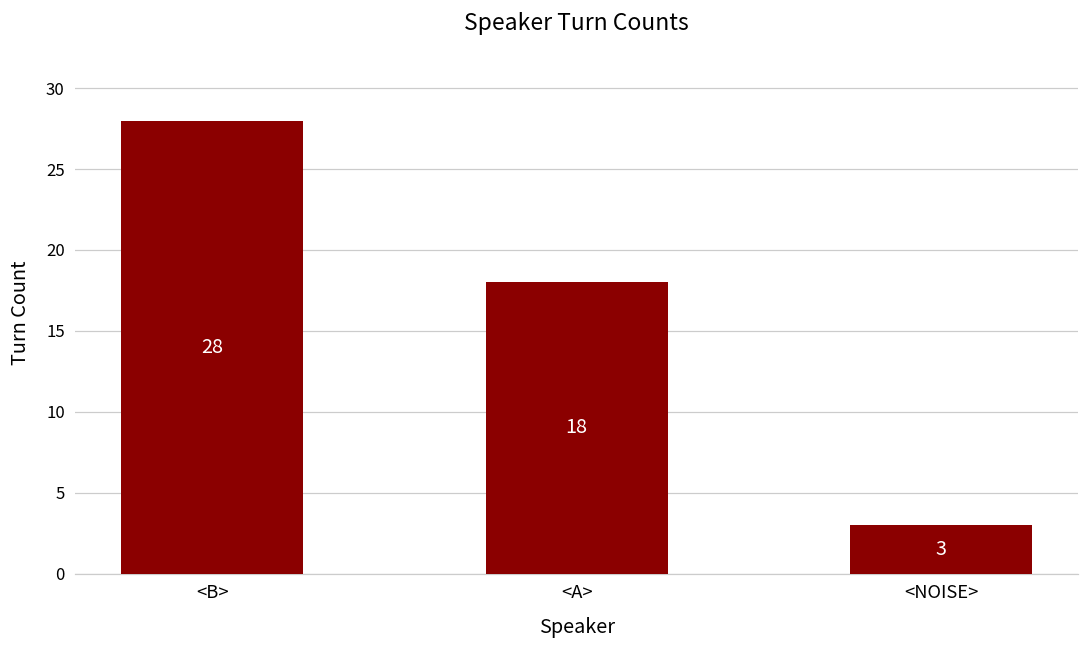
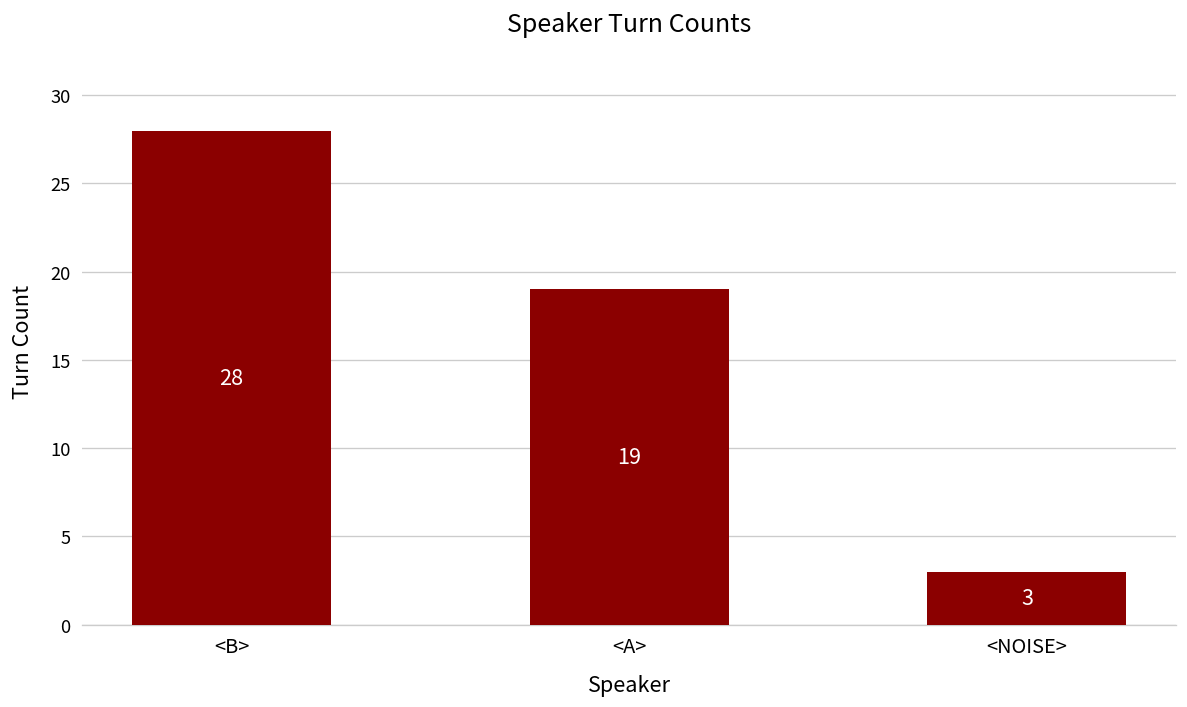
  {
    "<B>": 28,
-   "<A>": 18,
+   "<A>": 19,
    "<NOISE>": 3
  }
